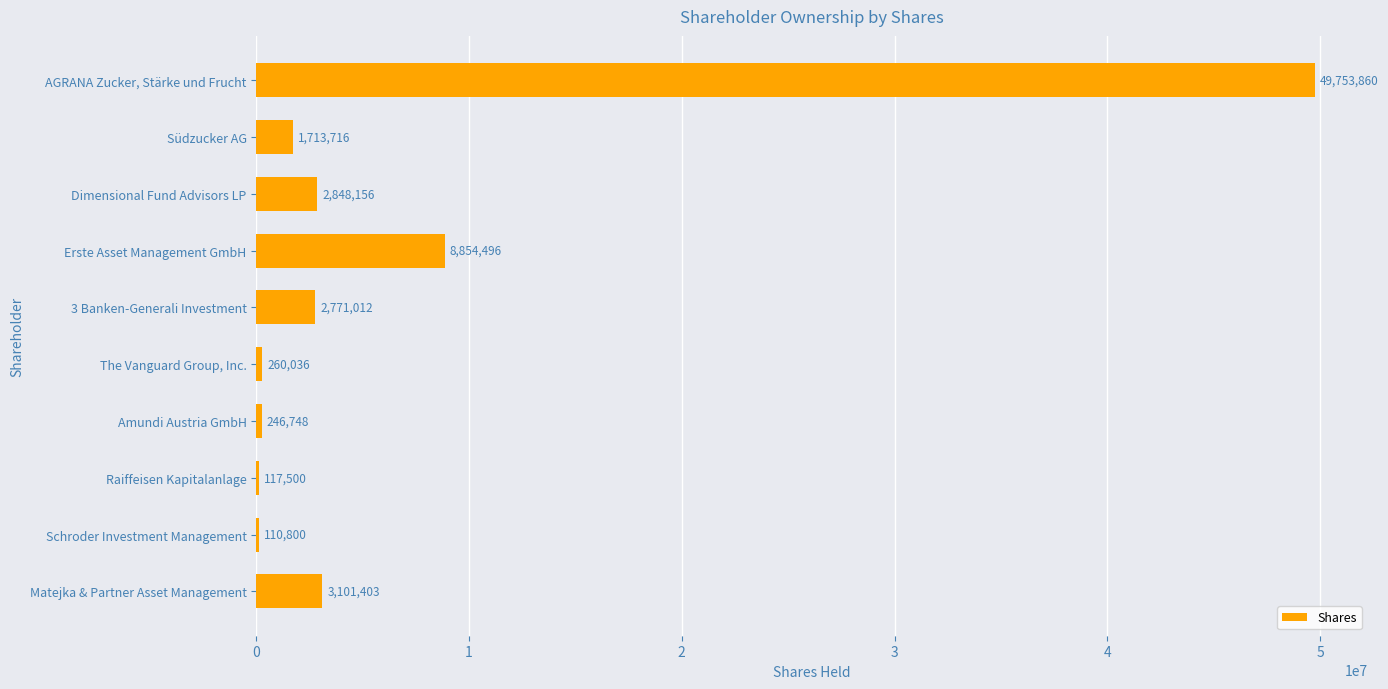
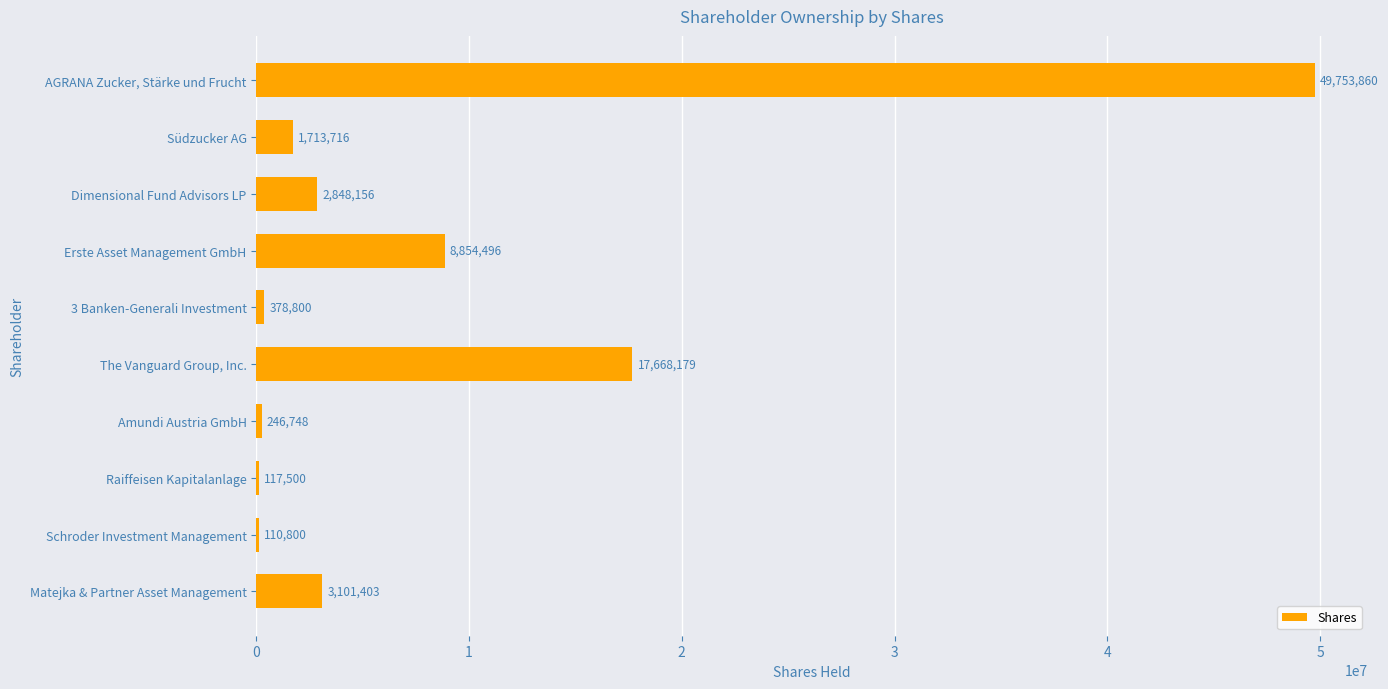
  {
    "AGRANA Zucker, Stärke und Frucht": "49,753,860",
    "Südzucker AG": "1,713,716",
    "Dimensional Fund Advisors LP": "2,848,156",
    "Erste Asset Management GmbH": "8,854,496",
-   "3 Banken-Generali Investment": "2,771,012",
-   "The Vanguard Group, Inc.": "260,036",
+   "3 Banken-Generali Investment": "378,800",
+   "The Vanguard Group, Inc.": "17,668,179",
    "Amundi Austria GmbH": "246,748",
    "Raiffeisen Kapitalanlage": "117,500",
    "Schroder Investment Management": "110,800",
    "Matejka & Partner Asset Management": "3,101,403"
  }
